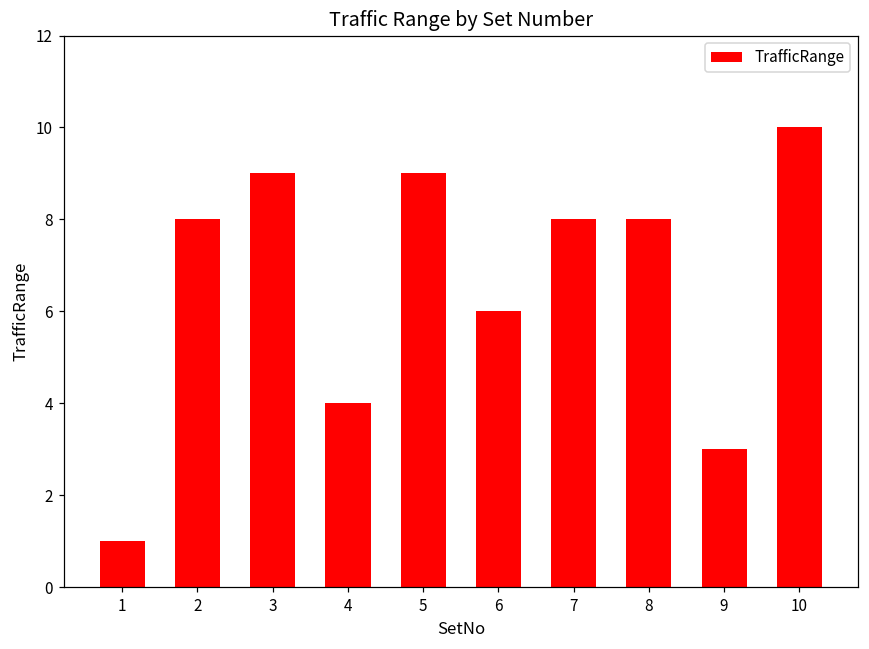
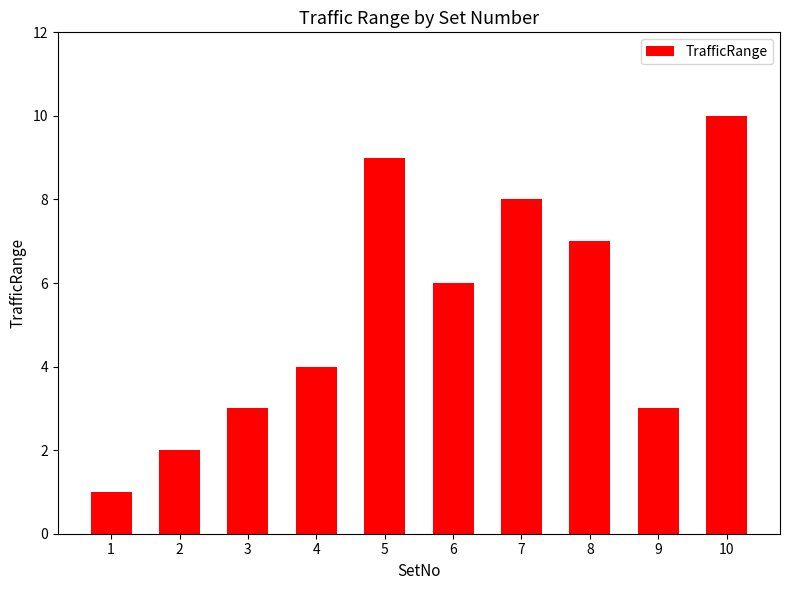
  {
    "1": 1,
-   "2": 8,
-   "3": 9,
+   "2": 2,
+   "3": 3,
    "4": 4,
    "5": 9,
    "6": 6,
    "7": 8,
-   "8": 8,
+   "8": 7,
    "9": 3,
    "10": 10
  }
